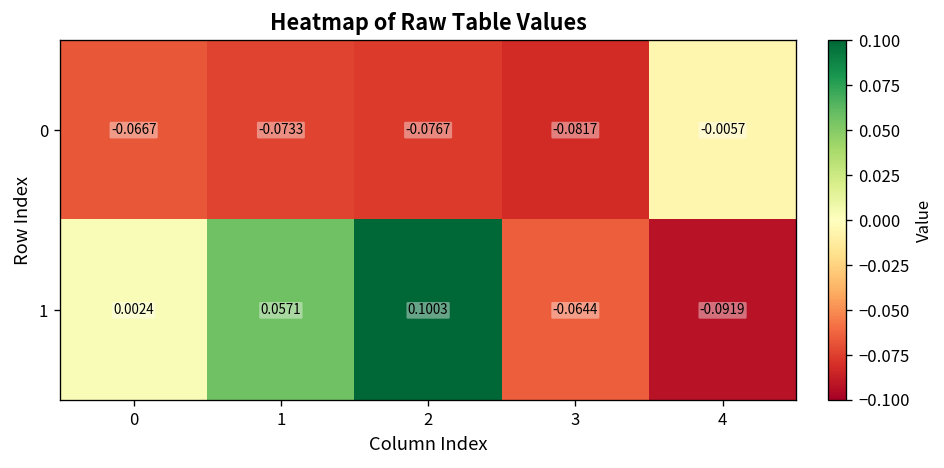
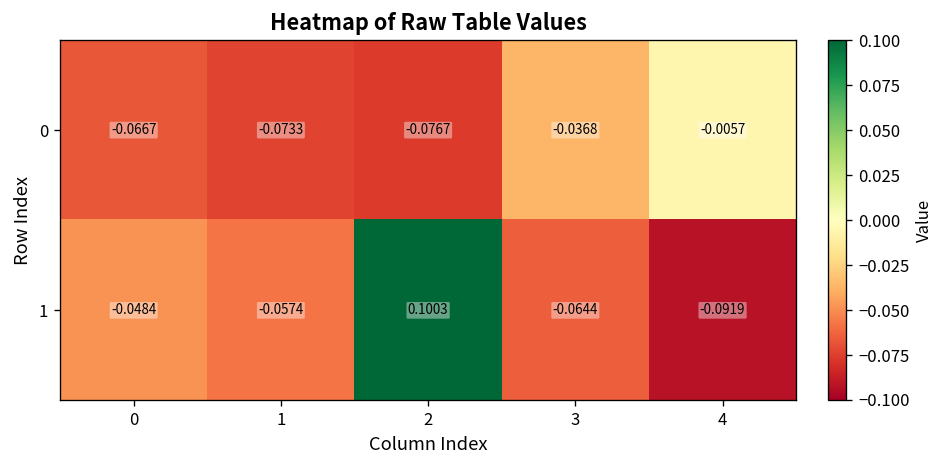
  {
    "0": {
-     "3": -0.0817
+     "3": -0.0368
    },
    "1": {
-     "0": 0.0024,
-     "1": 0.0571
+     "0": -0.0484,
+     "1": -0.0574
    }
  }
